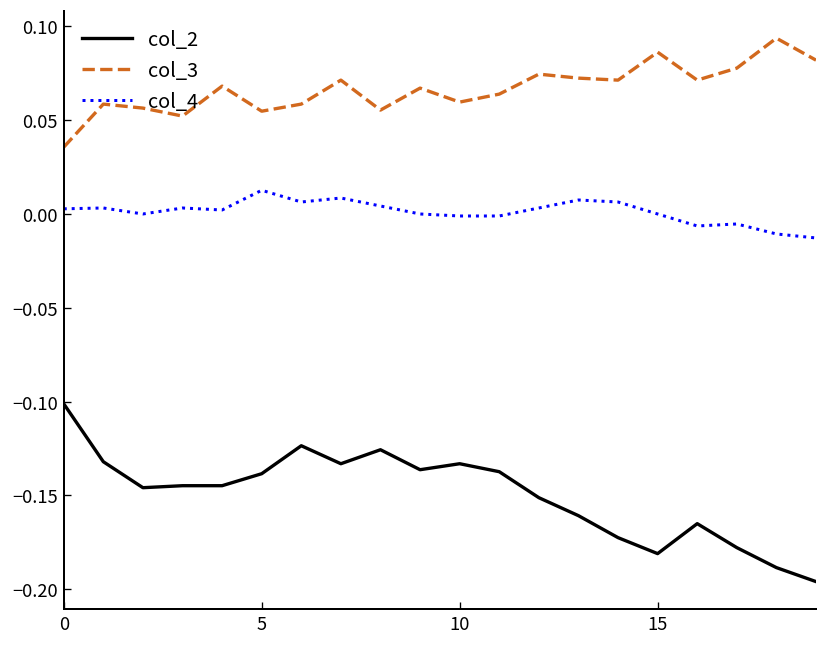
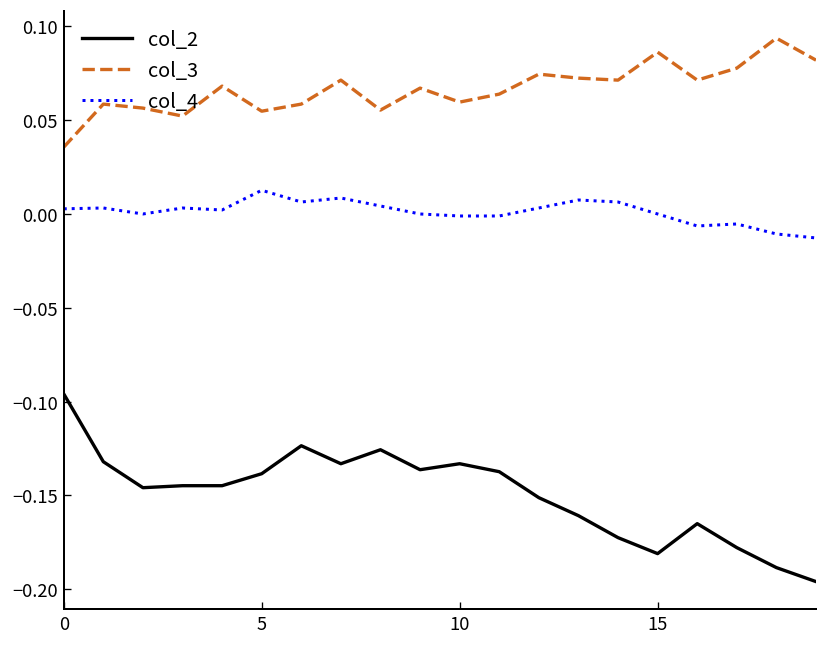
  {
    "col_2": {
-     "0": -0.101,
+     "0": -0.096,
      "5": -0.138,
      "10": -0.133,
      "15": -0.181
    },
    "col_3": {
      "0": 0.036,
      "5": 0.055,
      "10": 0.060,
      "15": 0.086
    },
    "col_4": {
      "0": 0.003,
      "5": 0.013,
      "10": -0.001,
      "15": 0.000
    }
  }
